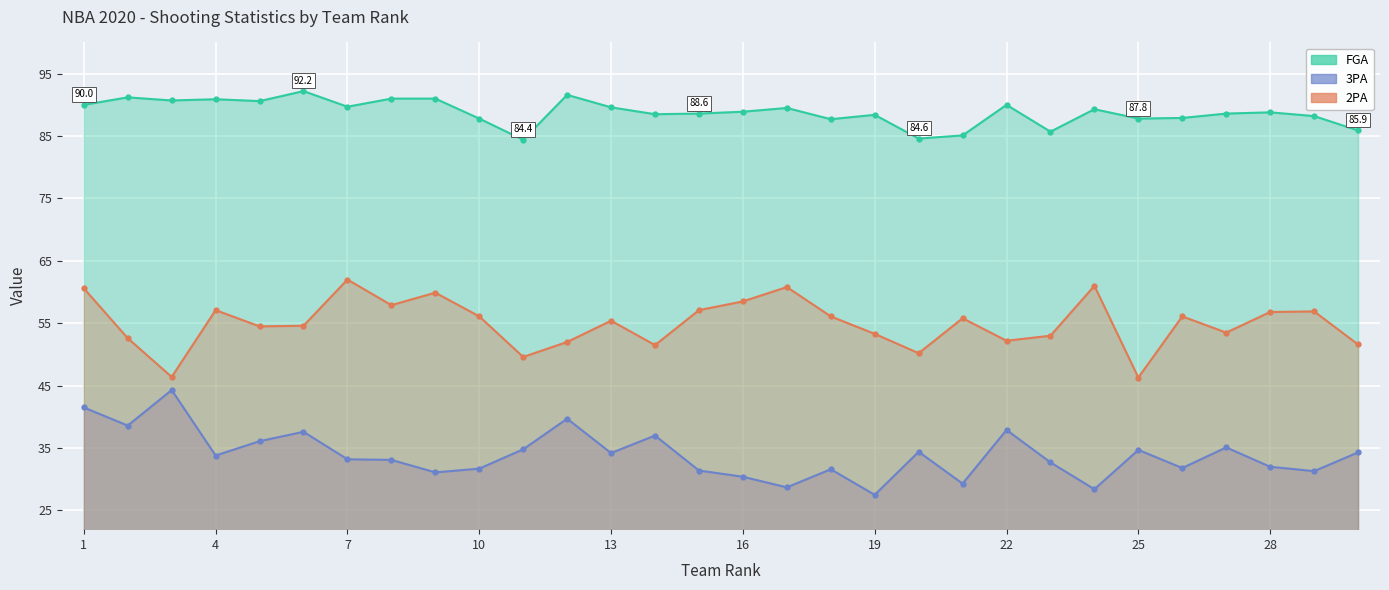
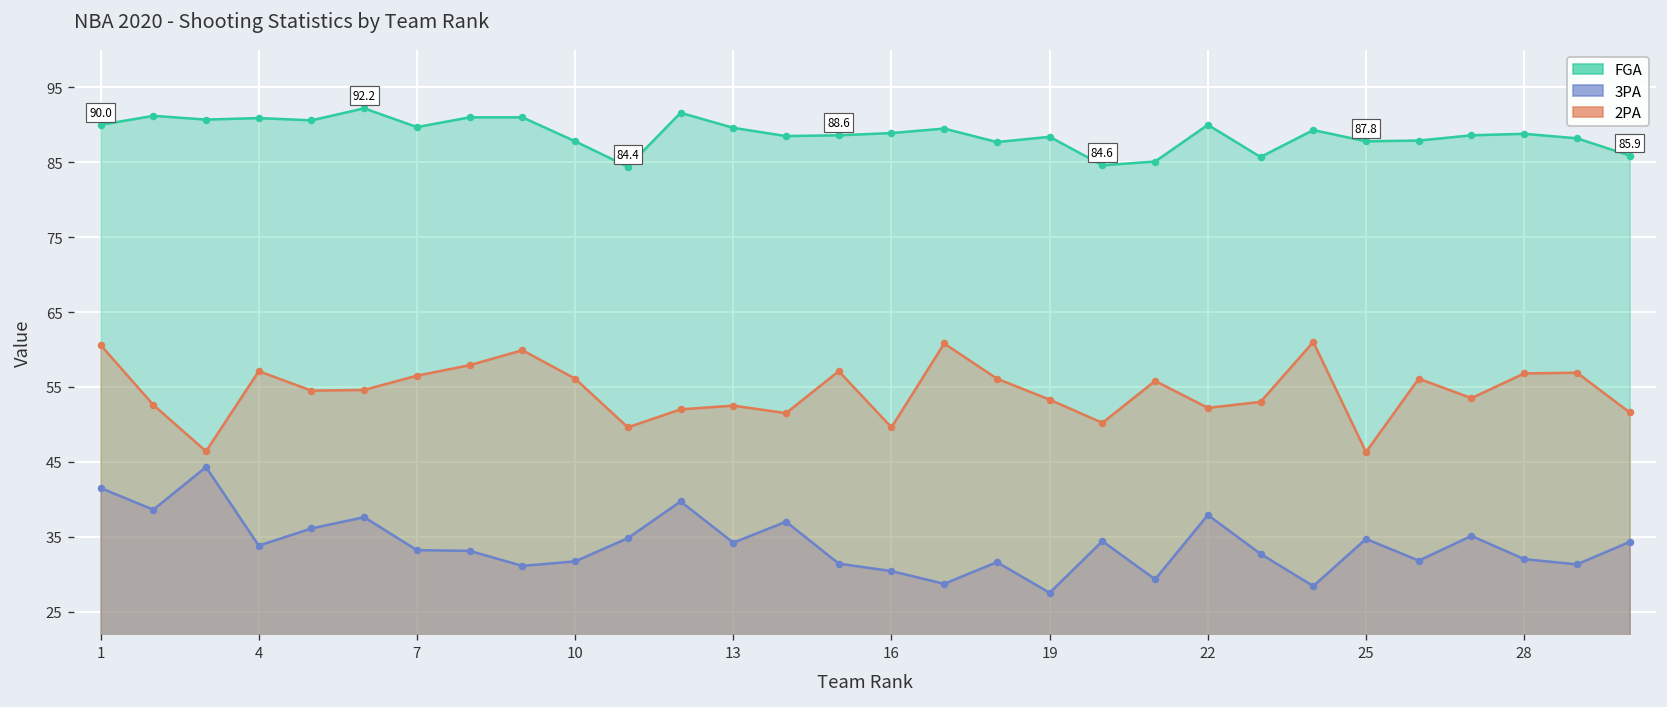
  {
    "2PA": {
      "1": 61,
      "4": 57,
-     "7": 62,
+     "7": 57,
      "10": 56,
-     "13": 55,
-     "16": 59,
+     "13": 53,
+     "16": 50,
      "19": 53,
      "22": 52,
      "25": 46,
      "28": 57
    }
  }
